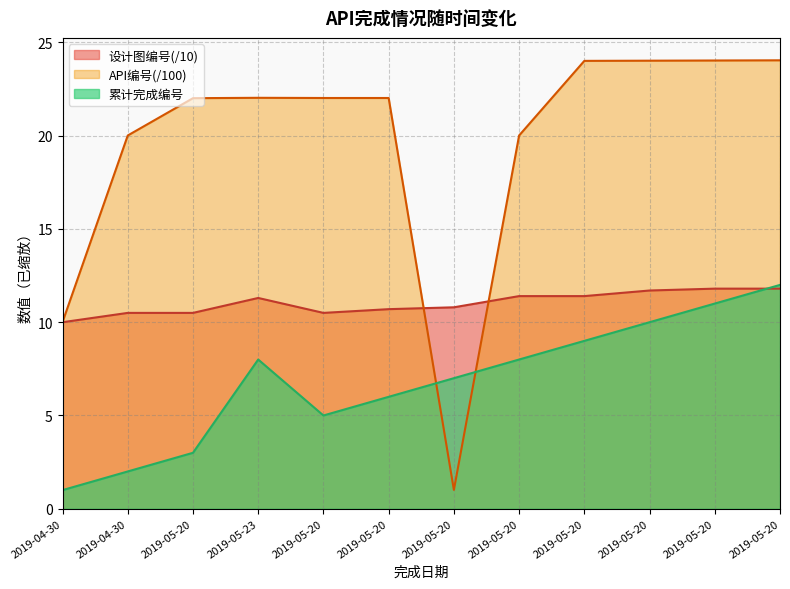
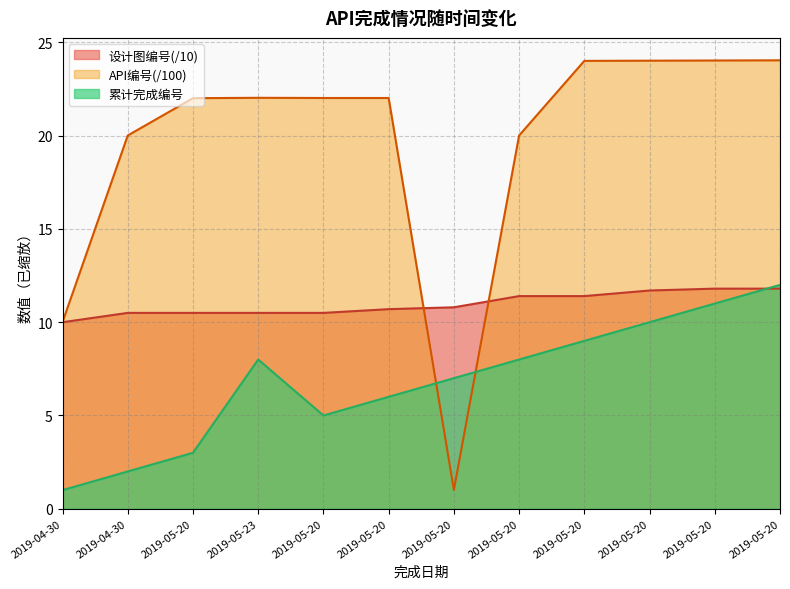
  {
    "设计图编号(/10)": {
-     "2019-05-23": 11.3
+     "2019-05-23": 10.5
    },
    "API编号(/100)": {
      "2019-05-23": 22.0
    },
    "累计完成编号": {
      "2019-05-23": 8.0
    }
  }
